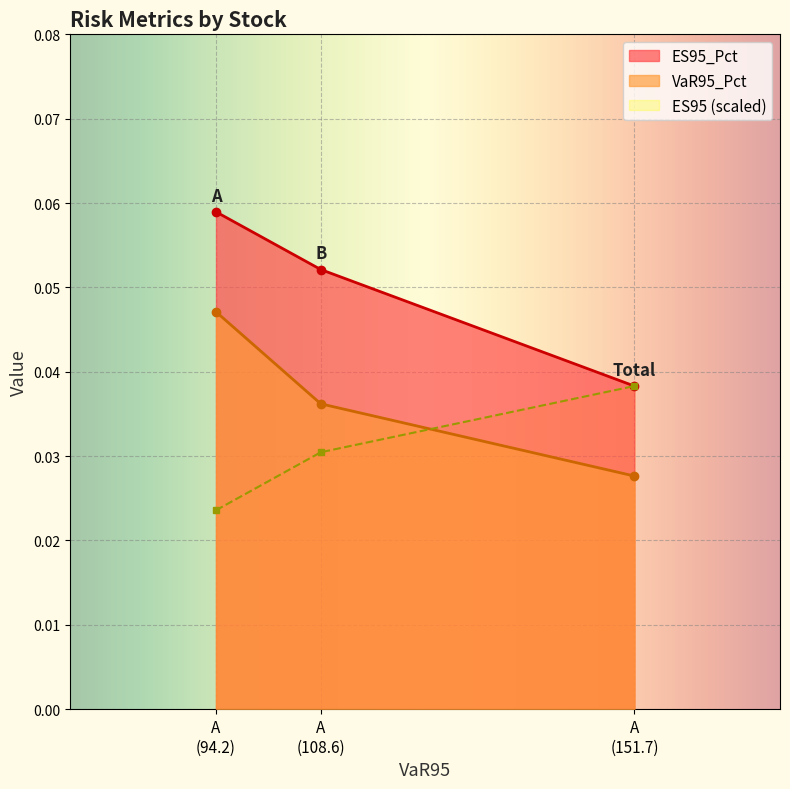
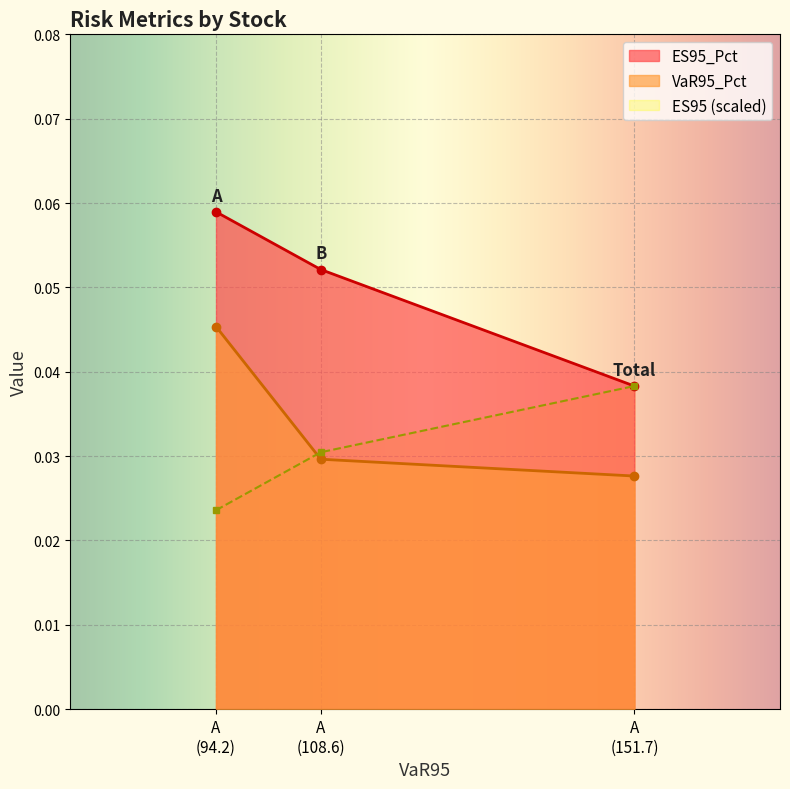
  {
    "ES95_Pct": {
      "A (94.2)": 0.059,
      "A (108.6)": 0.052
    },
    "VaR95_Pct": {
-     "A (94.2)": 0.047,
-     "A (108.6)": 0.036,
+     "A (94.2)": 0.045,
+     "A (108.6)": 0.030,
      "A (151.7)": 0.028
    },
    "ES95 (scaled)": {
      "A (94.2)": 0.024,
      "A (108.6)": 0.030
    }
  }
